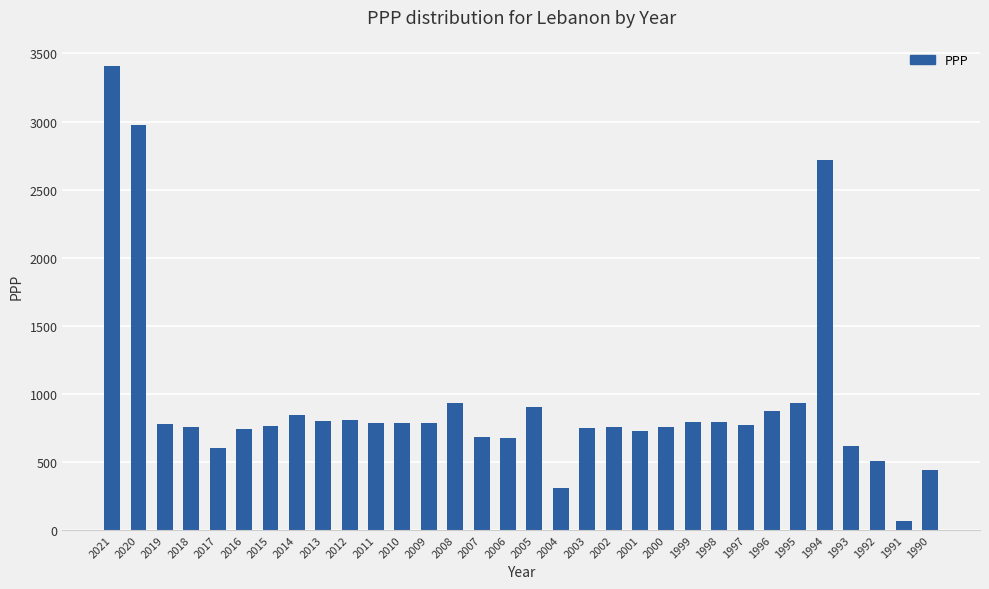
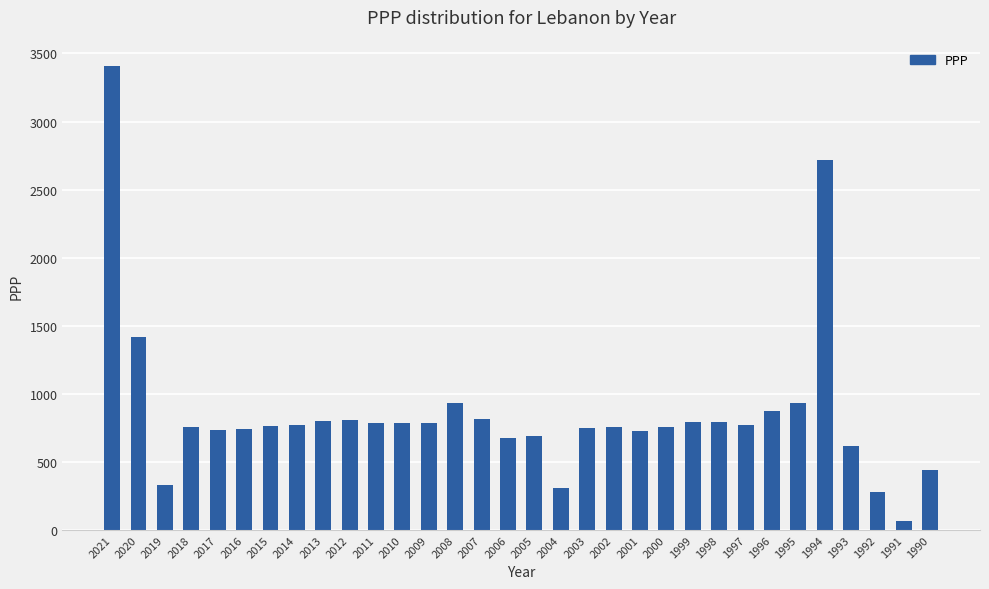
  {
    "2021": 3410,
-   "2020": 2970,
-   "2019": 780,
+   "2020": 1420,
+   "2019": 330,
    "2018": 760,
-   "2017": 600,
+   "2017": 730,
    "2016": 740,
    "2015": 760,
-   "2014": 850,
+   "2014": 770,
    "2013": 800,
    "2012": 810,
    "2011": 790,
    "2010": 780,
    "2009": 790,
    "2008": 930,
-   "2007": 680,
+   "2007": 820,
    "2006": 680,
-   "2005": 910,
+   "2005": 690,
    "2004": 310,
    "2003": 750,
    "2002": 750,
    "2001": 730,
    "2000": 760,
    "1999": 790,
    "1998": 800,
    "1997": 770,
    "1996": 870,
    "1995": 930,
    "1994": 2710,
    "1993": 620,
-   "1992": 510,
+   "1992": 280,
    "1991": 60,
    "1990": 440
  }
